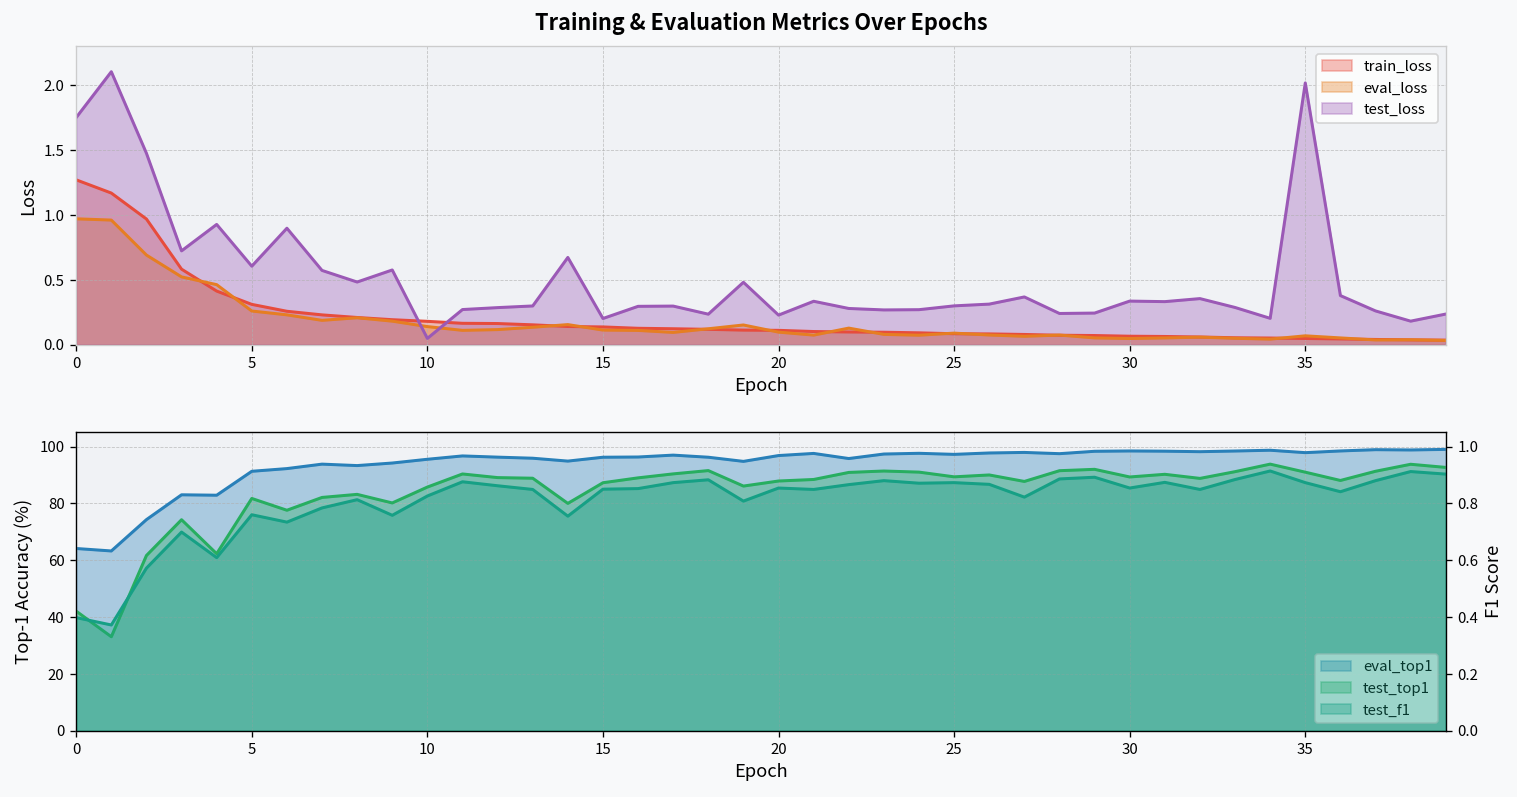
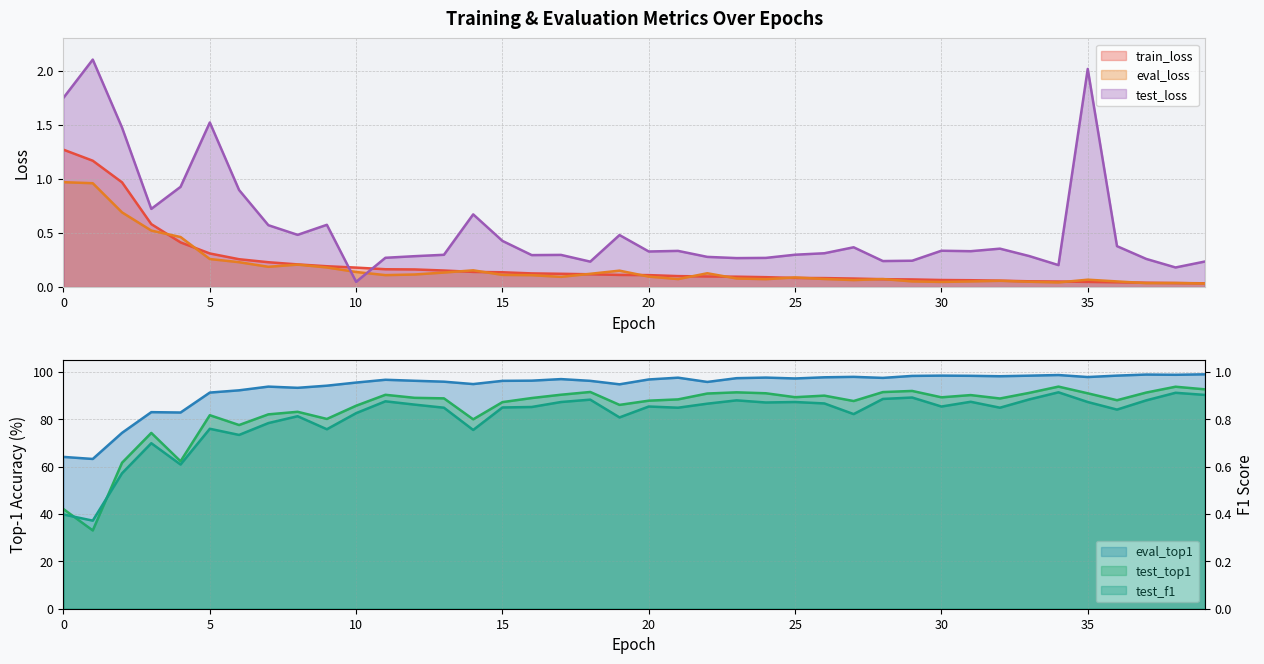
  {
    "Training & Evaluation Metrics Over Epochs": {
      "test_loss": {
        "0": 1.75,
-       "5": 0.61,
+       "5": 1.52,
        "10": 0.05,
-       "15": 0.20,
-       "20": 0.23,
+       "15": 0.43,
+       "20": 0.33,
        "25": 0.30,
        "30": 0.34,
        "35": 2.02
      }
    }
  }
